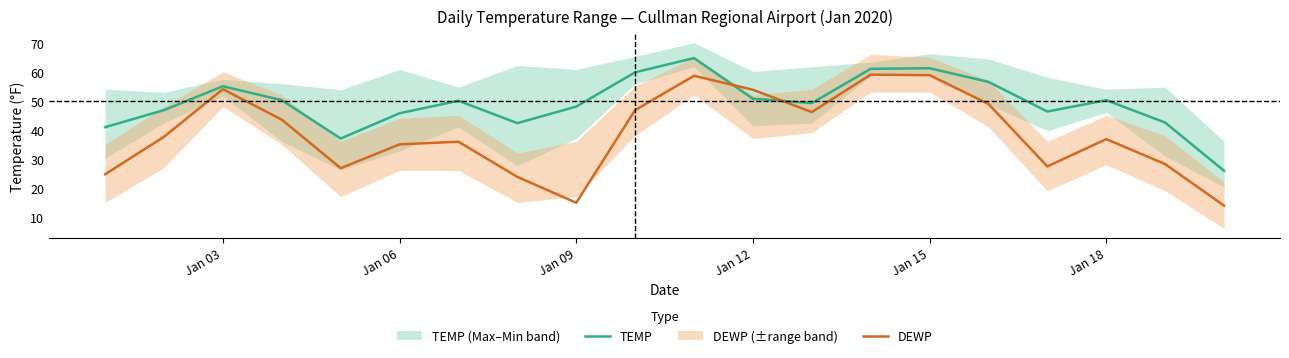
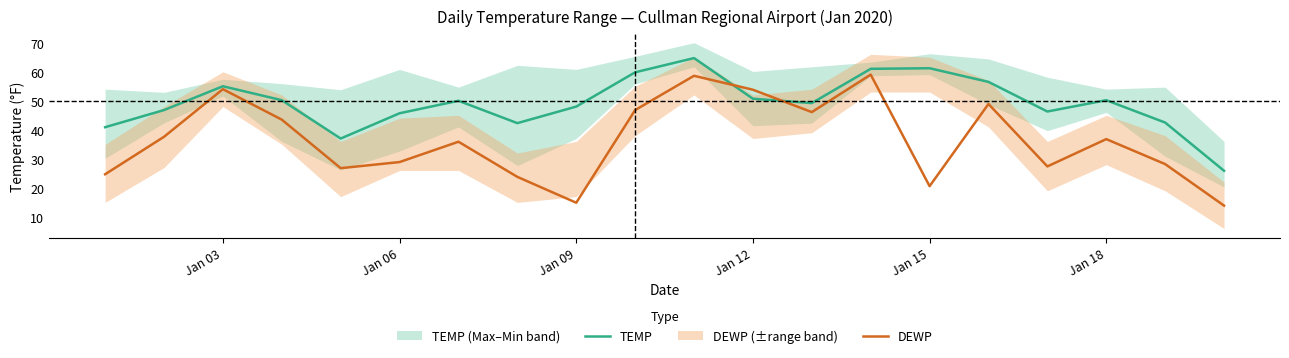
  {
    "DEWP": {
      "Jan 03": 54,
-     "Jan 06": 35,
+     "Jan 06": 29,
      "Jan 09": 15,
      "Jan 12": 54,
-     "Jan 15": 59,
+     "Jan 15": 21,
      "Jan 18": 37
    }
  }
